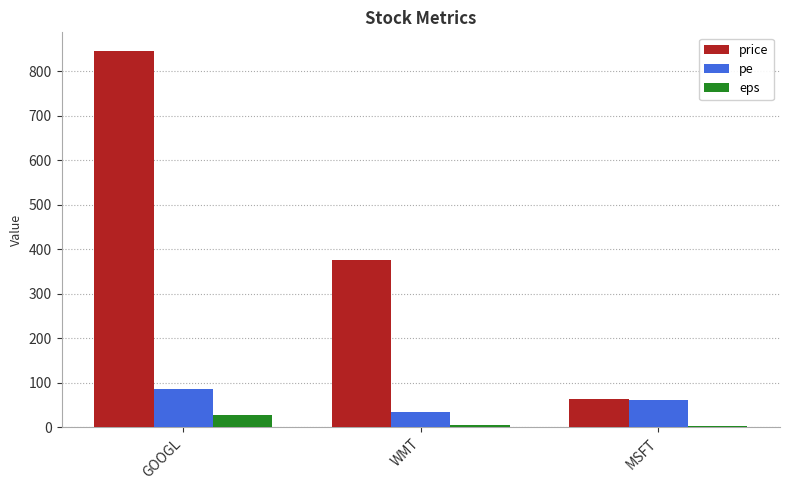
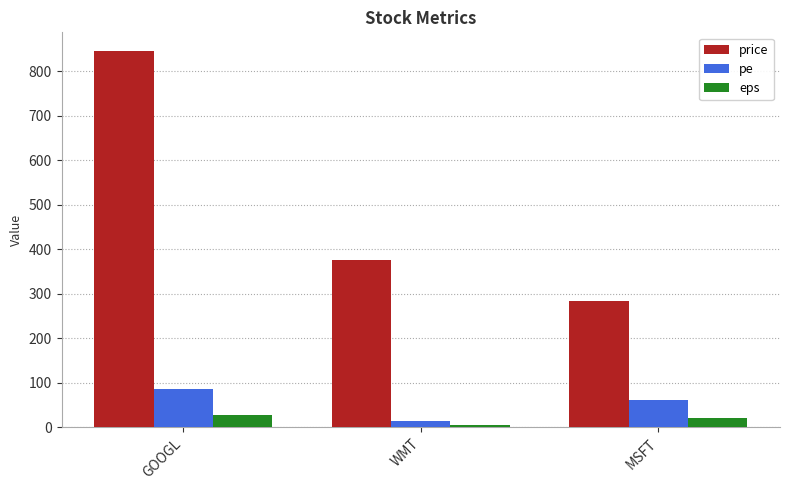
  {
    "price": {
      "GOOGL": 850,
      "WMT": 380,
-     "MSFT": 60
+     "MSFT": 280
    },
    "pe": {
      "GOOGL": 90,
-     "WMT": 30,
+     "WMT": 10,
      "MSFT": 60
    },
    "eps": {
      "GOOGL": 30,
-     "MSFT": 0
+     "MSFT": 20
    }
  }
